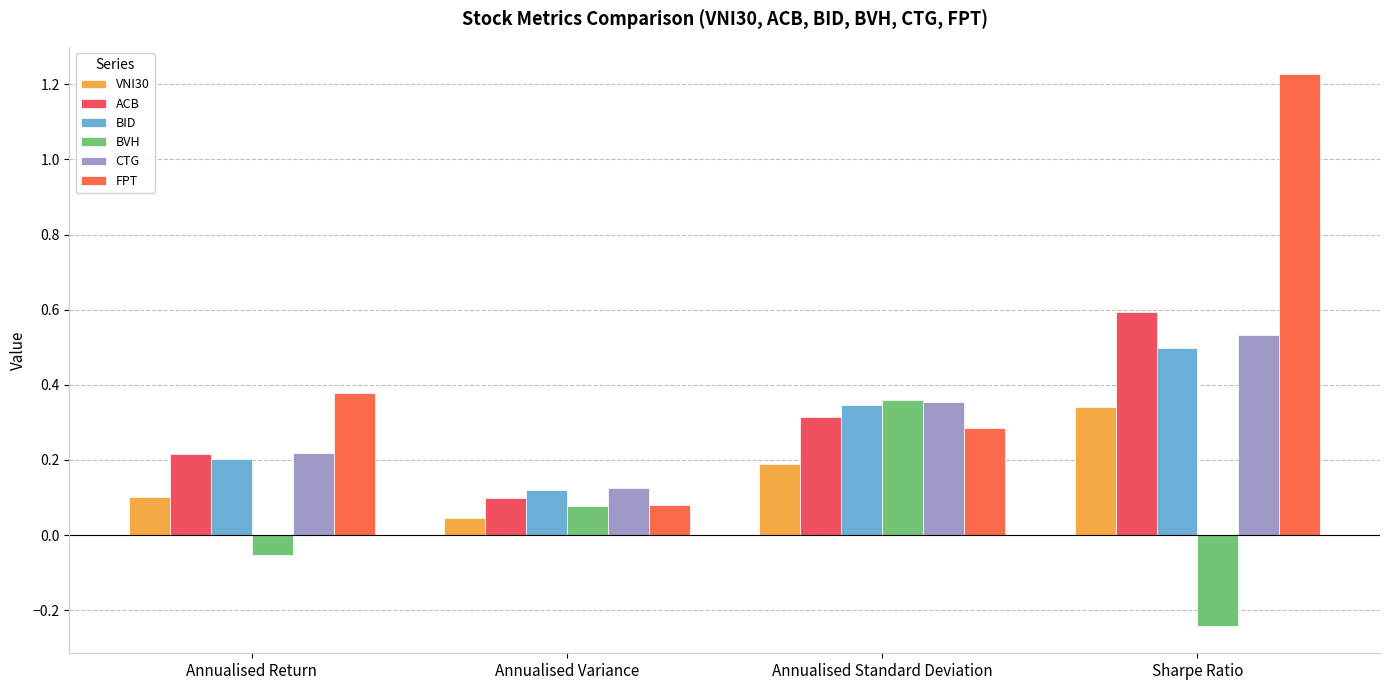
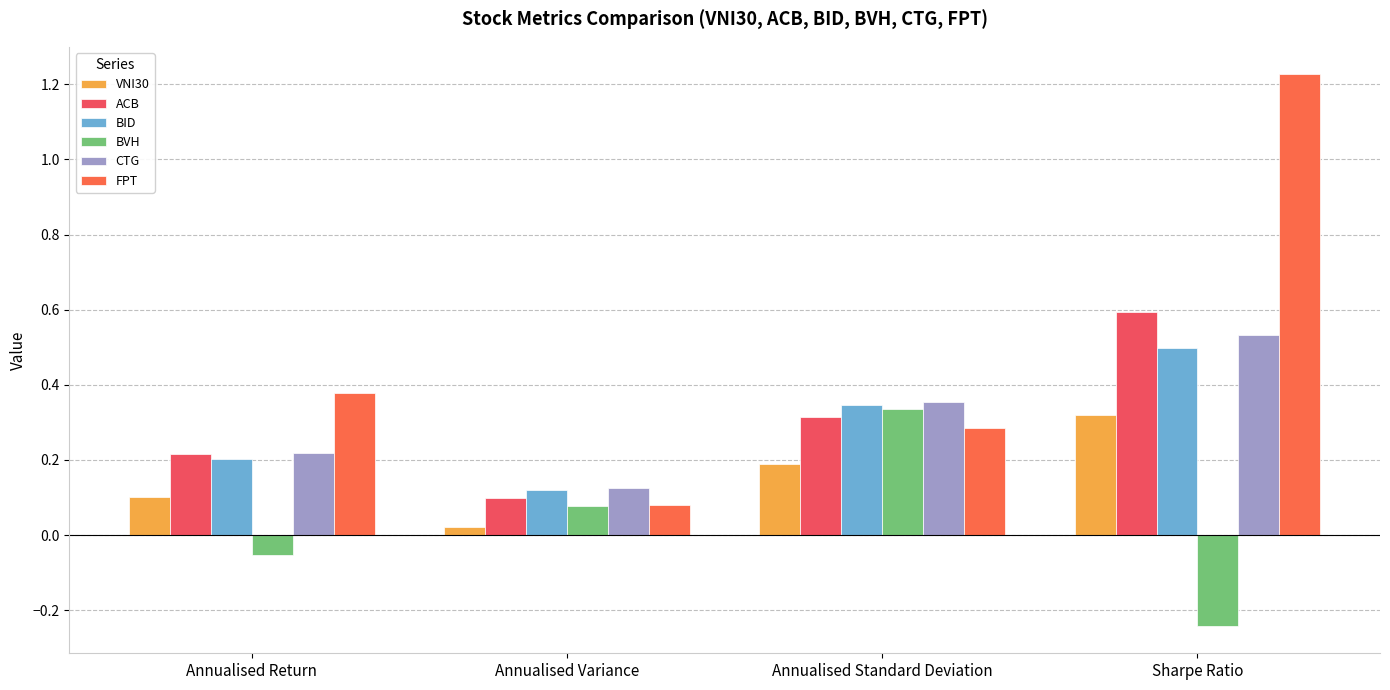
  {
    "VNI30": {
      "Annualised Return": 0.10,
-     "Annualised Variance": 0.05,
+     "Annualised Variance": 0.02,
      "Annualised Standard Deviation": 0.19,
-     "Sharpe Ratio": 0.34
+     "Sharpe Ratio": 0.32
    },
    "BVH": {
      "Annualised Return": -0.05,
      "Annualised Variance": 0.08,
-     "Annualised Standard Deviation": 0.36,
+     "Annualised Standard Deviation": 0.34,
      "Sharpe Ratio": -0.24
    }
  }
